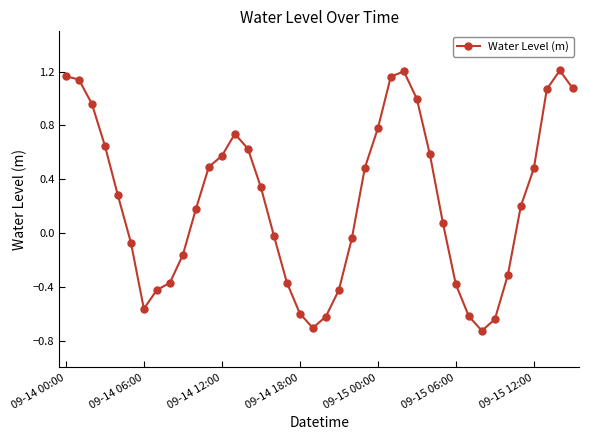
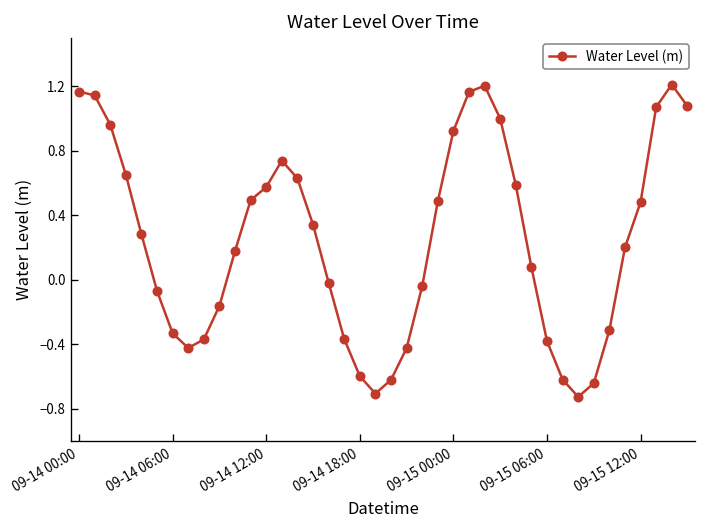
  {
    "09-14 00:00": 1.17,
-   "09-14 06:00": -0.56,
+   "09-14 06:00": -0.33,
    "09-14 12:00": 0.57,
    "09-14 18:00": -0.60,
-   "09-15 00:00": 0.78,
+   "09-15 00:00": 0.92,
    "09-15 06:00": -0.38,
    "09-15 12:00": 0.48
  }
